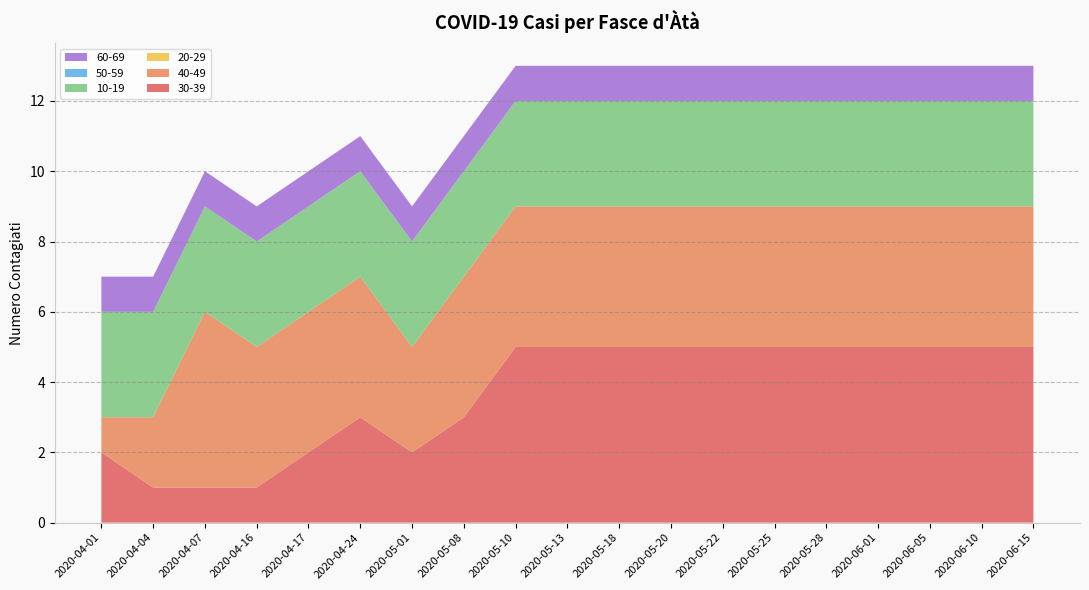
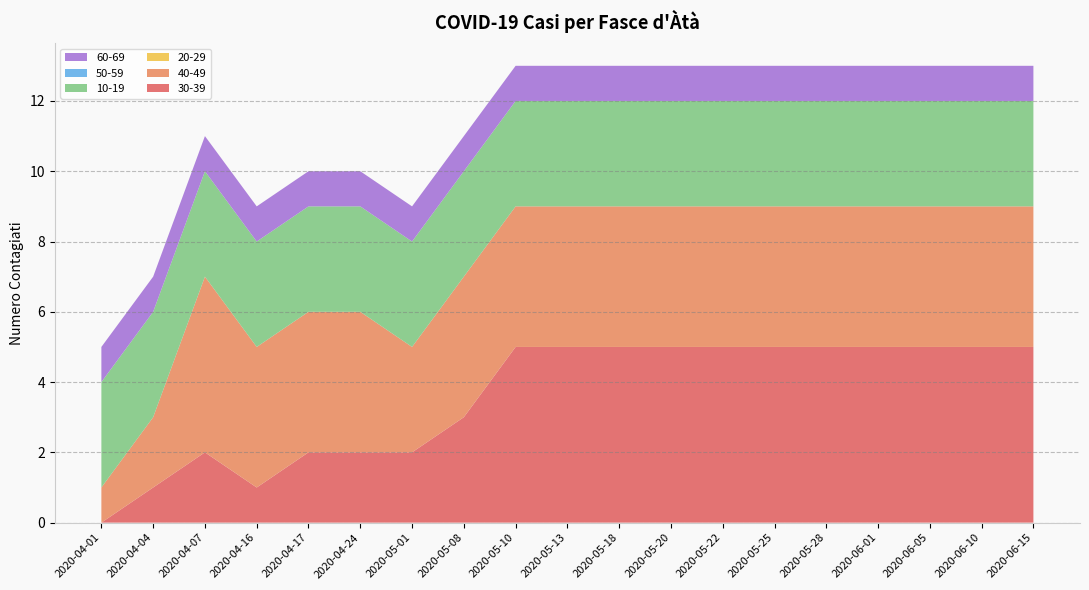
  {
    "30-39": {
-     "2020-04-01": 2,
+     "2020-04-01": 0,
      "2020-04-04": 1,
-     "2020-04-07": 1,
+     "2020-04-07": 2,
      "2020-04-16": 1,
      "2020-04-17": 2,
-     "2020-04-24": 3,
+     "2020-04-24": 2,
      "2020-05-01": 2,
      "2020-05-08": 3,
      "2020-05-10": 5,
      "2020-05-13": 5,
      "2020-05-18": 5,
      "2020-05-20": 5,
      "2020-05-22": 5,
      "2020-05-25": 5,
      "2020-05-28": 5,
      "2020-06-01": 5,
      "2020-06-05": 5,
      "2020-06-10": 5,
      "2020-06-15": 5
    },
    "60-69": {
      "2020-04-01": 1,
      "2020-04-04": 1,
      "2020-04-07": 1,
      "2020-04-16": 1,
      "2020-04-17": 1,
      "2020-04-24": 1,
      "2020-05-01": 1,
      "2020-05-08": 1,
      "2020-05-10": 1,
      "2020-05-13": 1,
      "2020-05-18": 1,
      "2020-05-20": 1,
      "2020-05-22": 1,
      "2020-05-25": 1,
      "2020-05-28": 1,
      "2020-06-01": 1,
      "2020-06-05": 1,
      "2020-06-10": 1,
      "2020-06-15": 1
    }
  }
